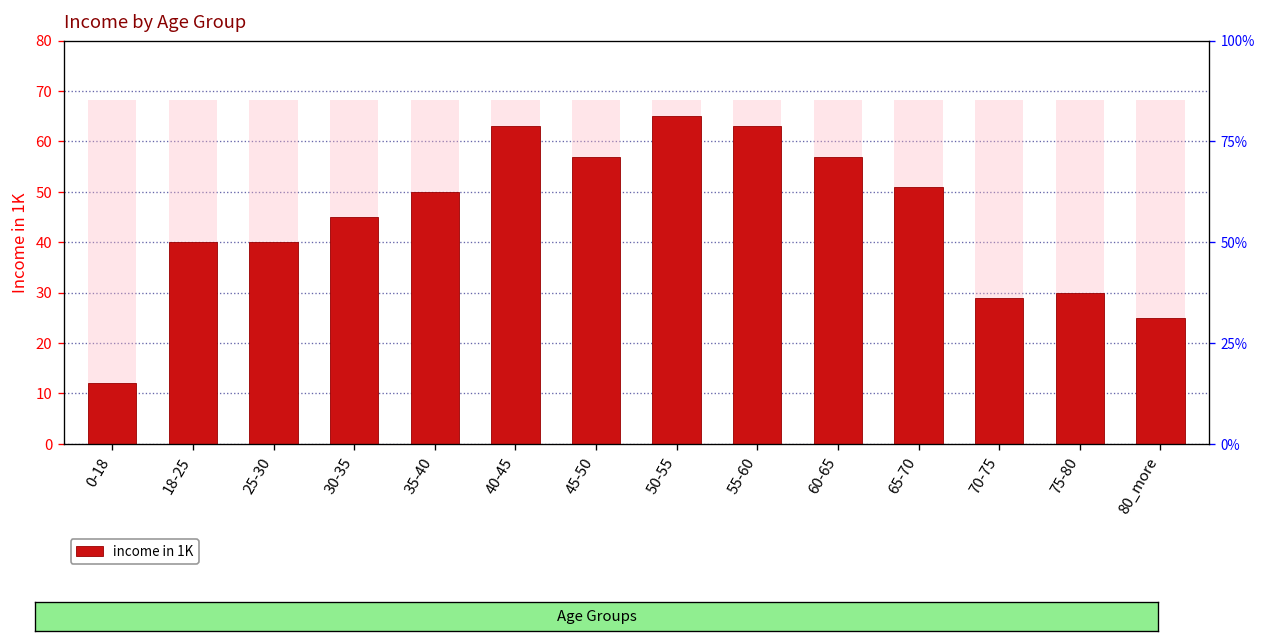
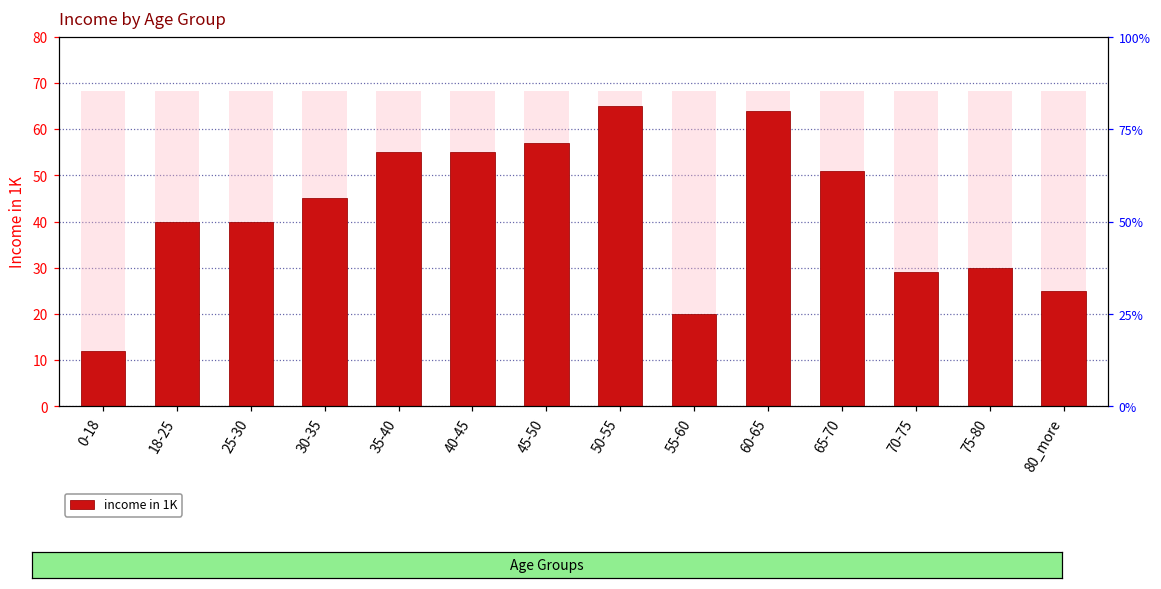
  {
    "income in 1K": {
-     "35-40": 50,
-     "40-45": 63,
-     "55-60": 63,
-     "60-65": 57
+     "35-40": 55,
+     "40-45": 55,
+     "55-60": 20,
+     "60-65": 64
    }
  }
